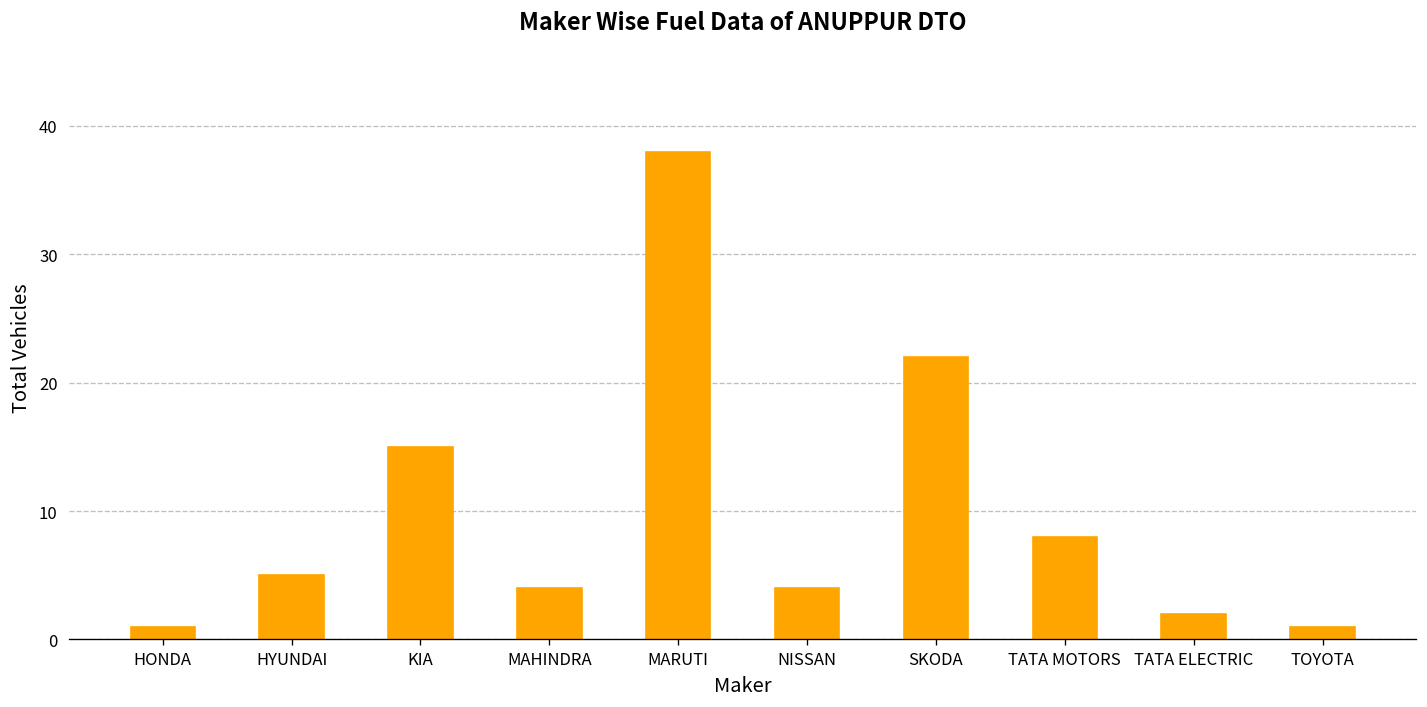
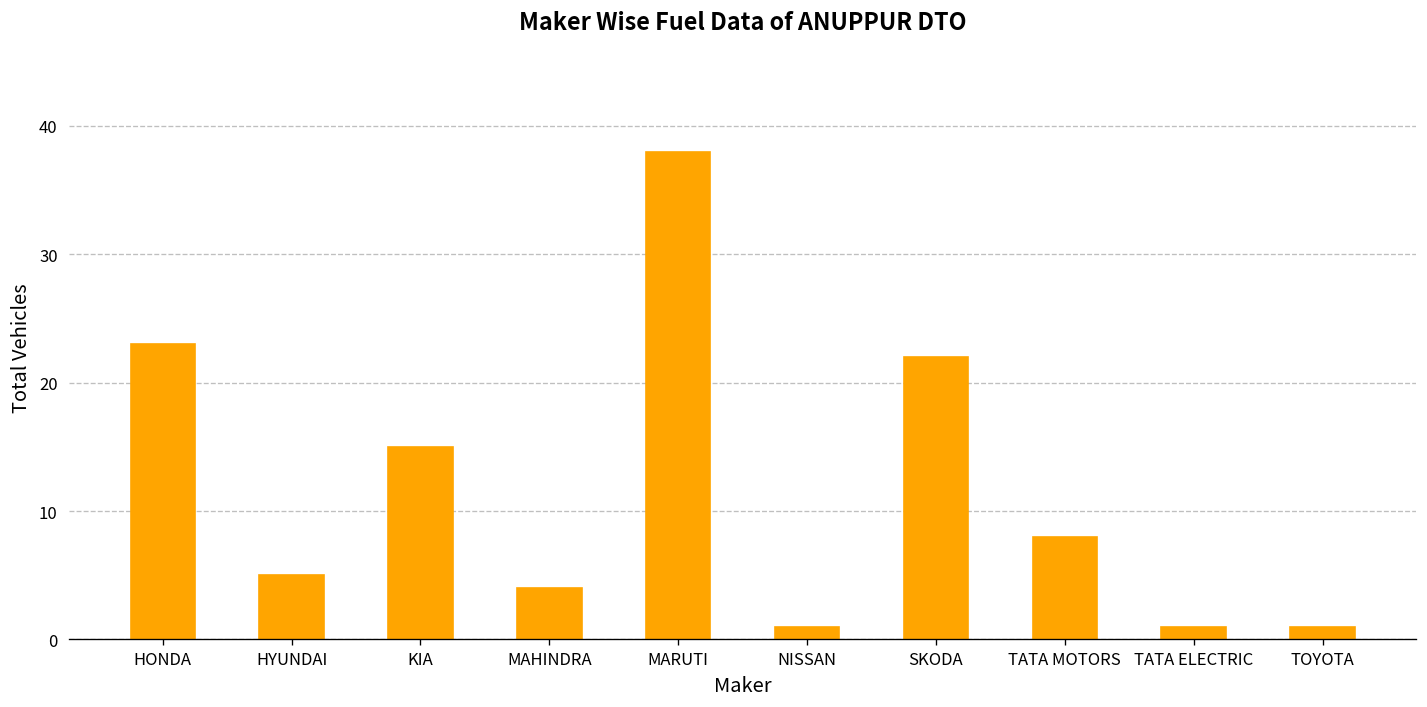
  {
-   "HONDA": 1,
+   "HONDA": 23,
    "HYUNDAI": 5,
    "KIA": 15,
    "MAHINDRA": 4,
    "MARUTI": 38,
-   "NISSAN": 4,
+   "NISSAN": 1,
    "SKODA": 22,
    "TATA MOTORS": 8,
-   "TATA ELECTRIC": 2,
+   "TATA ELECTRIC": 1,
    "TOYOTA": 1
  }
